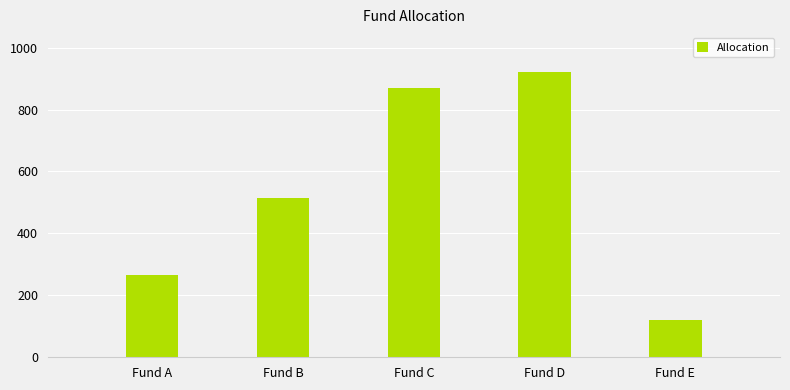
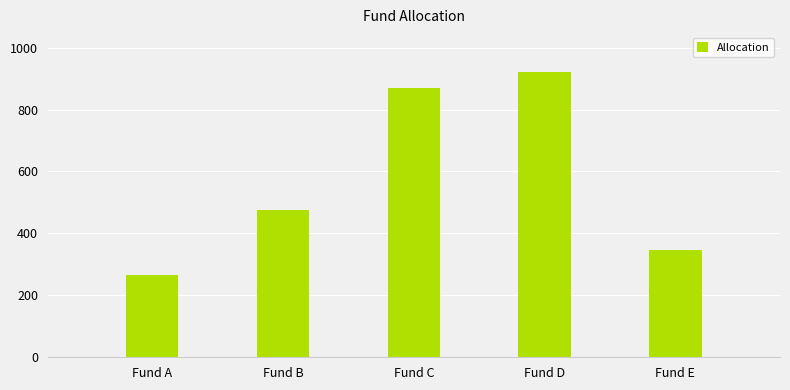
  {
    "Fund A": 270,
-   "Fund B": 520,
+   "Fund B": 480,
    "Fund C": 870,
    "Fund D": 920,
-   "Fund E": 120
+   "Fund E": 350
  }
